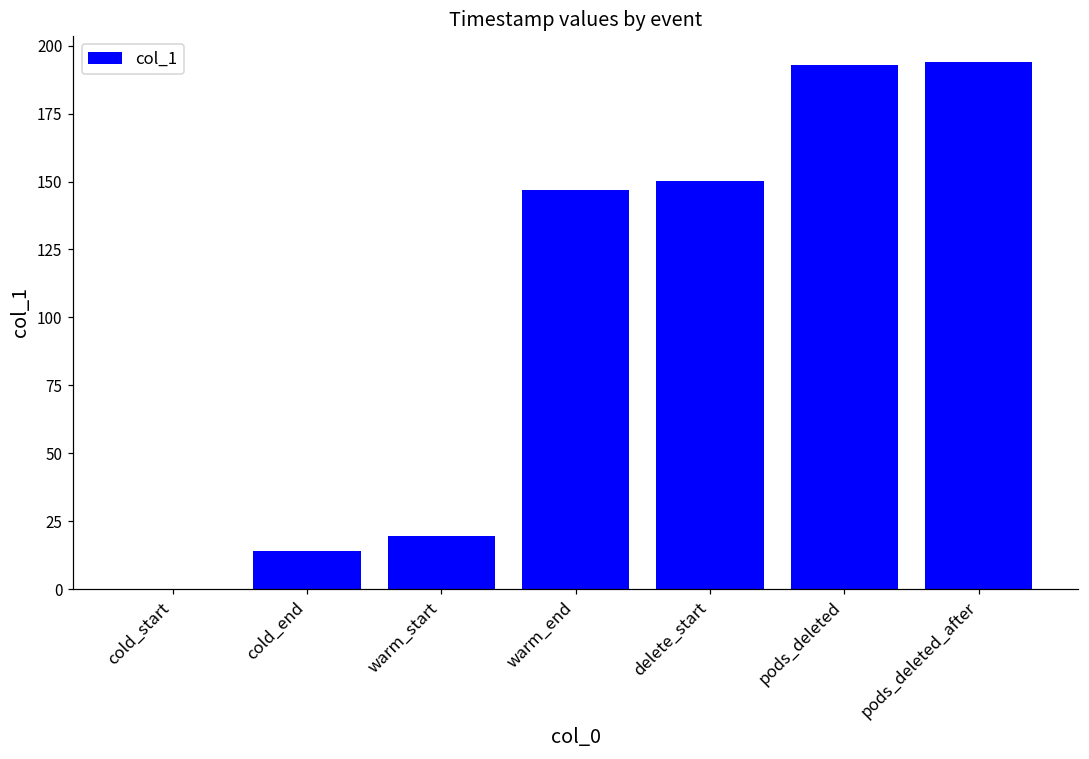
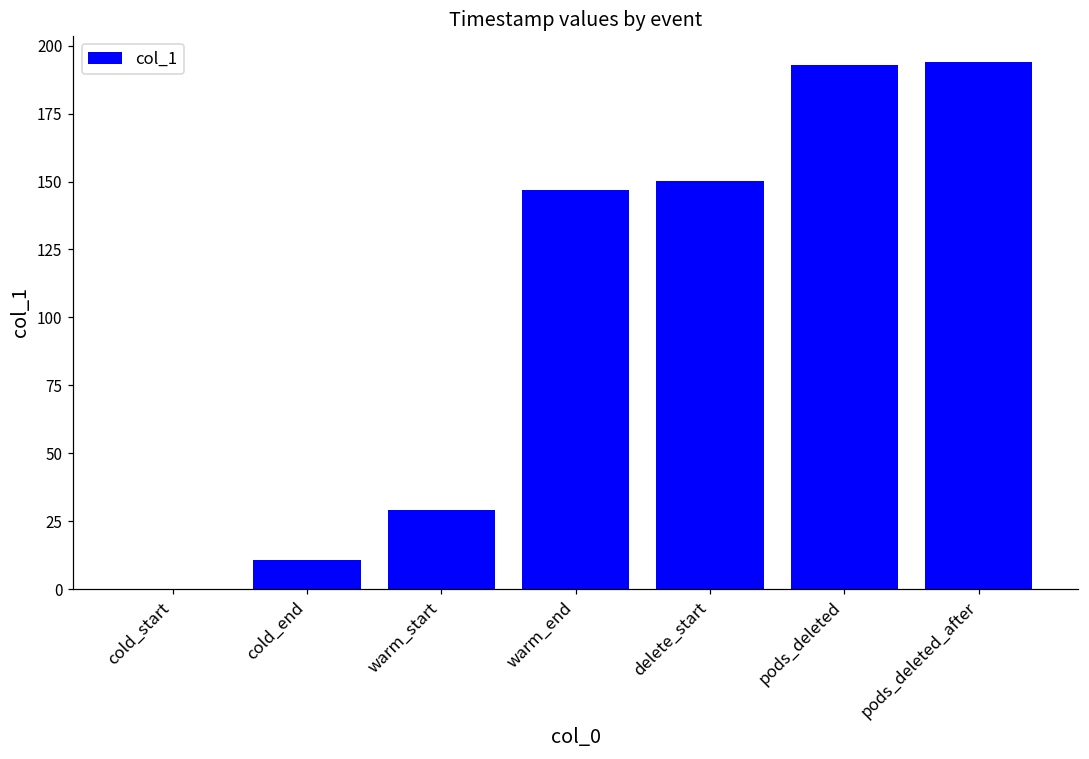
  {
    "cold_start": 0,
-   "cold_end": 14,
-   "warm_start": 20,
+   "cold_end": 11,
+   "warm_start": 29,
    "warm_end": 147,
    "delete_start": 150,
    "pods_deleted": 193,
    "pods_deleted_after": 194
  }
